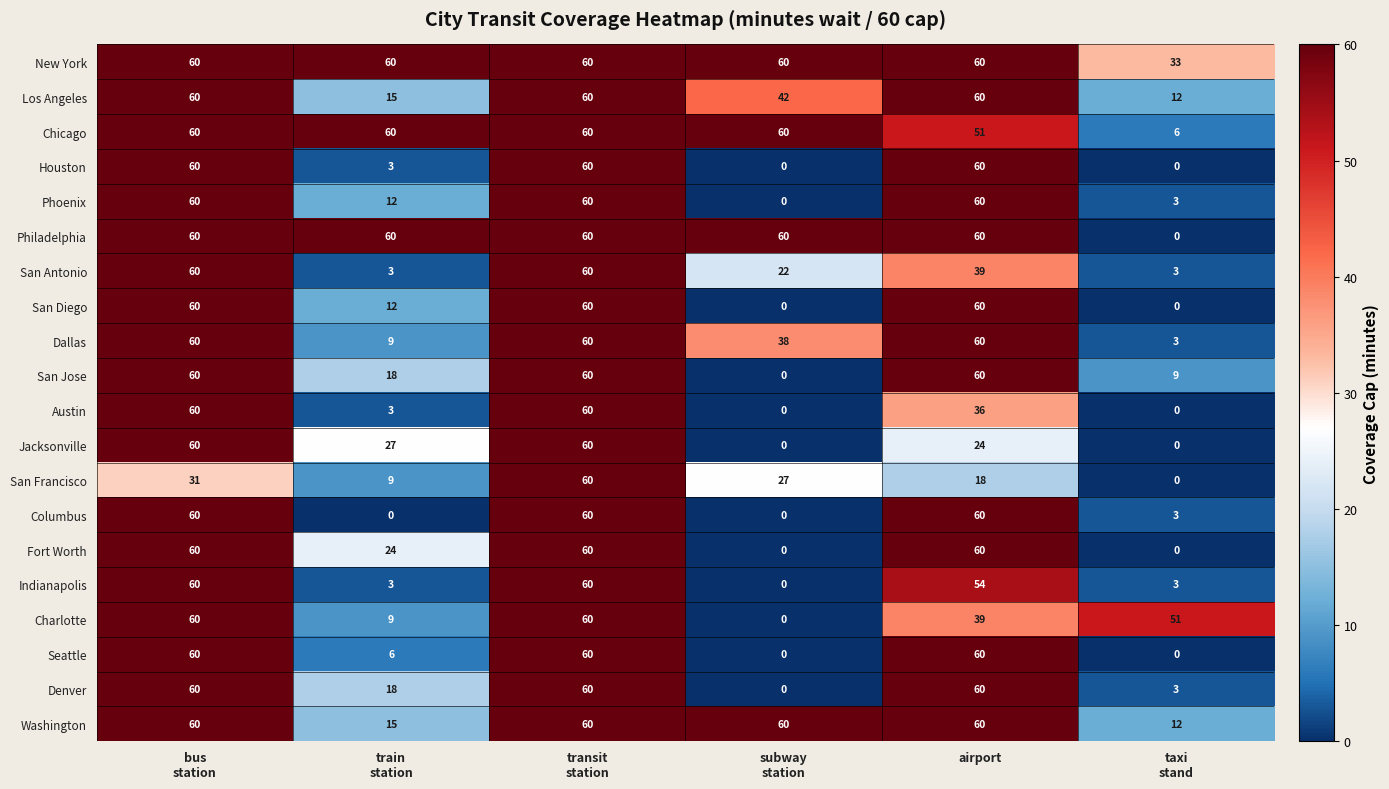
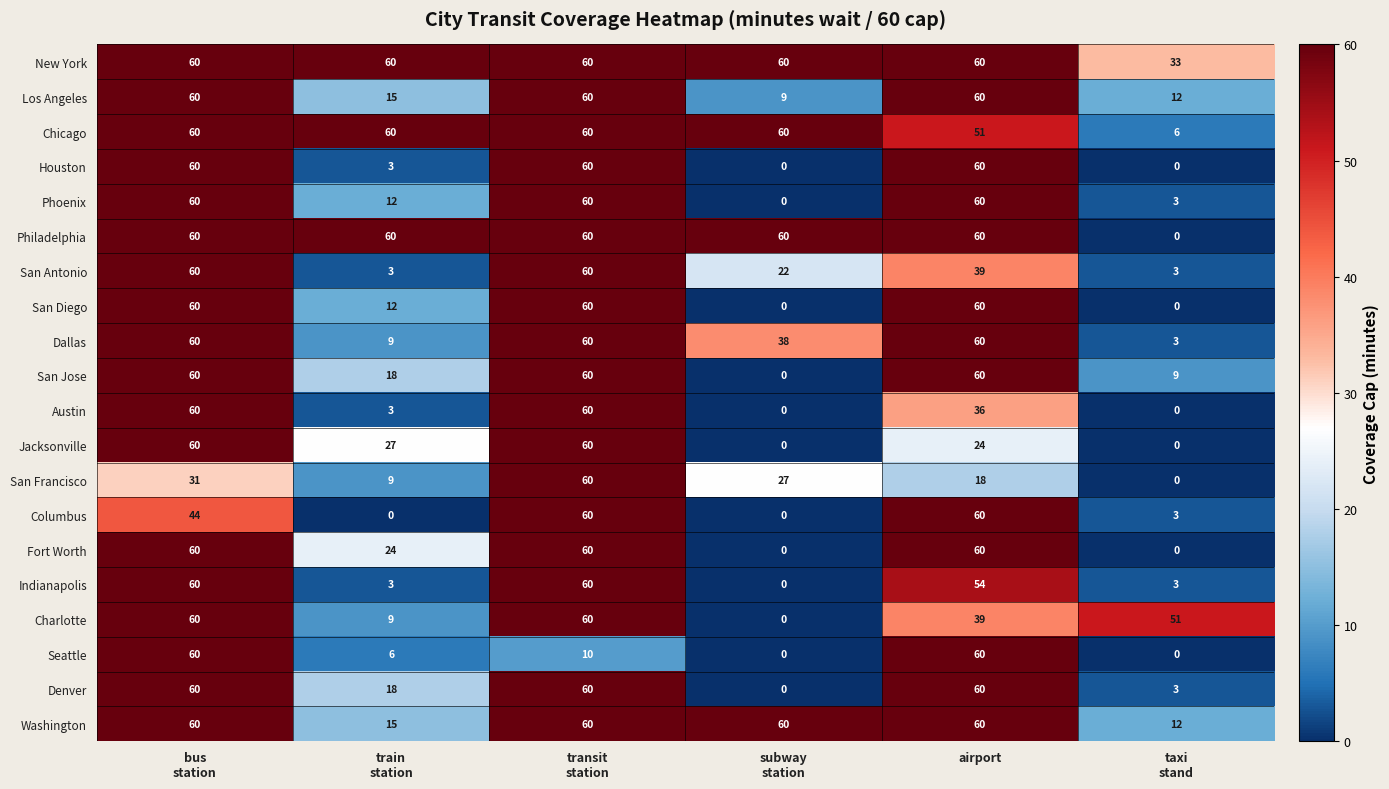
  {
    "New York": {
      "bus station": 60,
      "train station": 60,
      "transit station": 60,
      "subway station": 60,
      "airport": 60,
      "taxi stand": 33
    },
    "Los Angeles": {
      "bus station": 60,
      "train station": 15,
      "transit station": 60,
-     "subway station": 42,
+     "subway station": 9,
      "airport": 60,
      "taxi stand": 12
    },
    "Chicago": {
      "bus station": 60,
      "train station": 60,
      "transit station": 60,
      "subway station": 60,
      "airport": 51,
      "taxi stand": 6
    },
    "Houston": {
      "bus station": 60,
      "train station": 3,
      "transit station": 60,
      "subway station": 0,
      "airport": 60,
      "taxi stand": 0
    },
    "Phoenix": {
      "bus station": 60,
      "train station": 12,
      "transit station": 60,
      "subway station": 0,
      "airport": 60,
      "taxi stand": 3
    },
    "Philadelphia": {
      "bus station": 60,
      "train station": 60,
      "transit station": 60,
      "subway station": 60,
      "airport": 60,
      "taxi stand": 0
    },
    "San Antonio": {
      "bus station": 60,
      "train station": 3,
      "transit station": 60,
      "subway station": 22,
      "airport": 39,
      "taxi stand": 3
    },
    "San Diego": {
      "bus station": 60,
      "train station": 12,
      "transit station": 60,
      "subway station": 0,
      "airport": 60,
      "taxi stand": 0
    },
    "Dallas": {
      "bus station": 60,
      "train station": 9,
      "transit station": 60,
      "subway station": 38,
      "airport": 60,
      "taxi stand": 3
    },
    "San Jose": {
      "bus station": 60,
      "train station": 18,
      "transit station": 60,
      "subway station": 0,
      "airport": 60,
      "taxi stand": 9
    },
    "Austin": {
      "bus station": 60,
      "train station": 3,
      "transit station": 60,
      "subway station": 0,
      "airport": 36,
      "taxi stand": 0
    },
    "Jacksonville": {
      "bus station": 60,
      "train station": 27,
      "transit station": 60,
      "subway station": 0,
      "airport": 24,
      "taxi stand": 0
    },
    "San Francisco": {
      "bus station": 31,
      "train station": 9,
      "transit station": 60,
      "subway station": 27,
      "airport": 18,
      "taxi stand": 0
    },
    "Columbus": {
-     "bus station": 60,
+     "bus station": 44,
      "train station": 0,
      "transit station": 60,
      "subway station": 0,
      "airport": 60,
      "taxi stand": 3
    },
    "Fort Worth": {
      "bus station": 60,
      "train station": 24,
      "transit station": 60,
      "subway station": 0,
      "airport": 60,
      "taxi stand": 0
    },
    "Indianapolis": {
      "bus station": 60,
      "train station": 3,
      "transit station": 60,
      "subway station": 0,
      "airport": 54,
      "taxi stand": 3
    },
    "Charlotte": {
      "bus station": 60,
      "train station": 9,
      "transit station": 60,
      "subway station": 0,
      "airport": 39,
      "taxi stand": 51
    },
    "Seattle": {
      "bus station": 60,
      "train station": 6,
-     "transit station": 60,
+     "transit station": 10,
      "subway station": 0,
      "airport": 60,
      "taxi stand": 0
    },
    "Denver": {
      "bus station": 60,
      "train station": 18,
      "transit station": 60,
      "subway station": 0,
      "airport": 60,
      "taxi stand": 3
    },
    "Washington": {
      "bus station": 60,
      "train station": 15,
      "transit station": 60,
      "subway station": 60,
      "airport": 60,
      "taxi stand": 12
    }
  }
